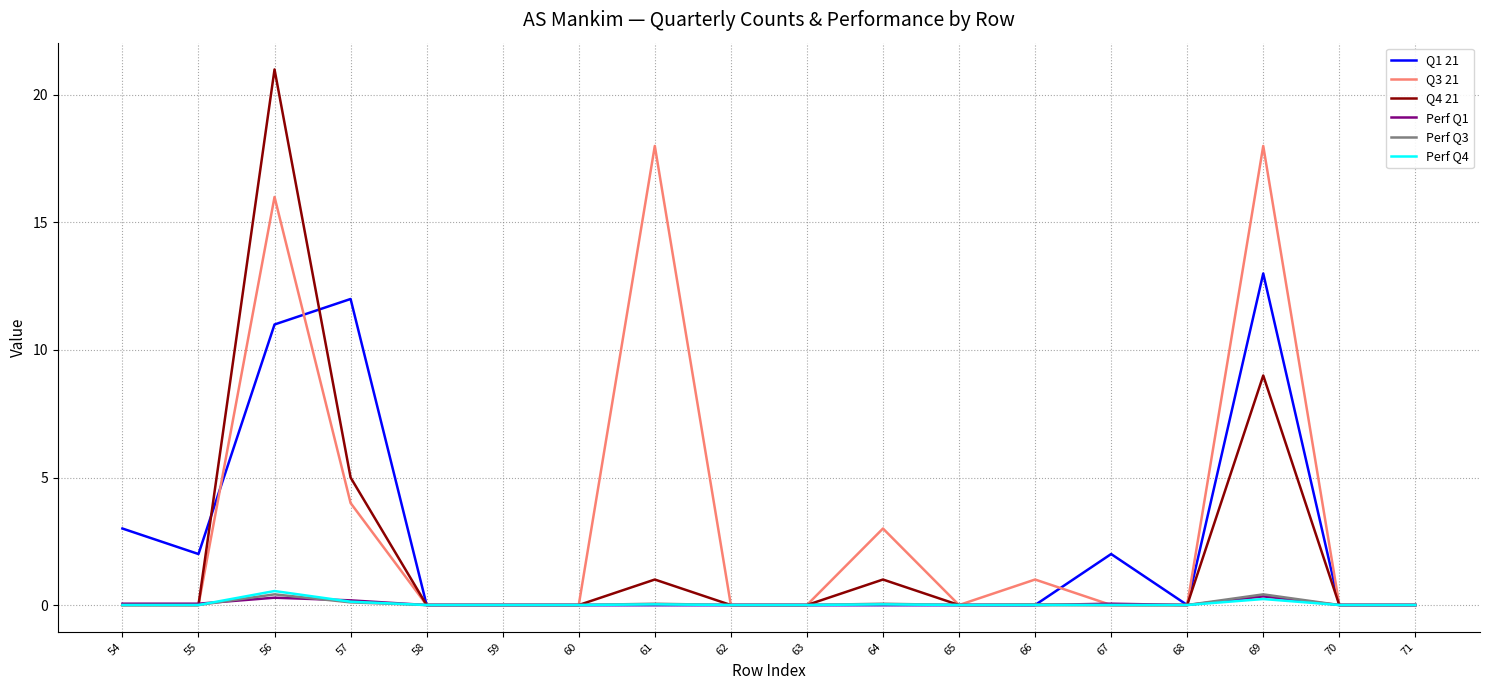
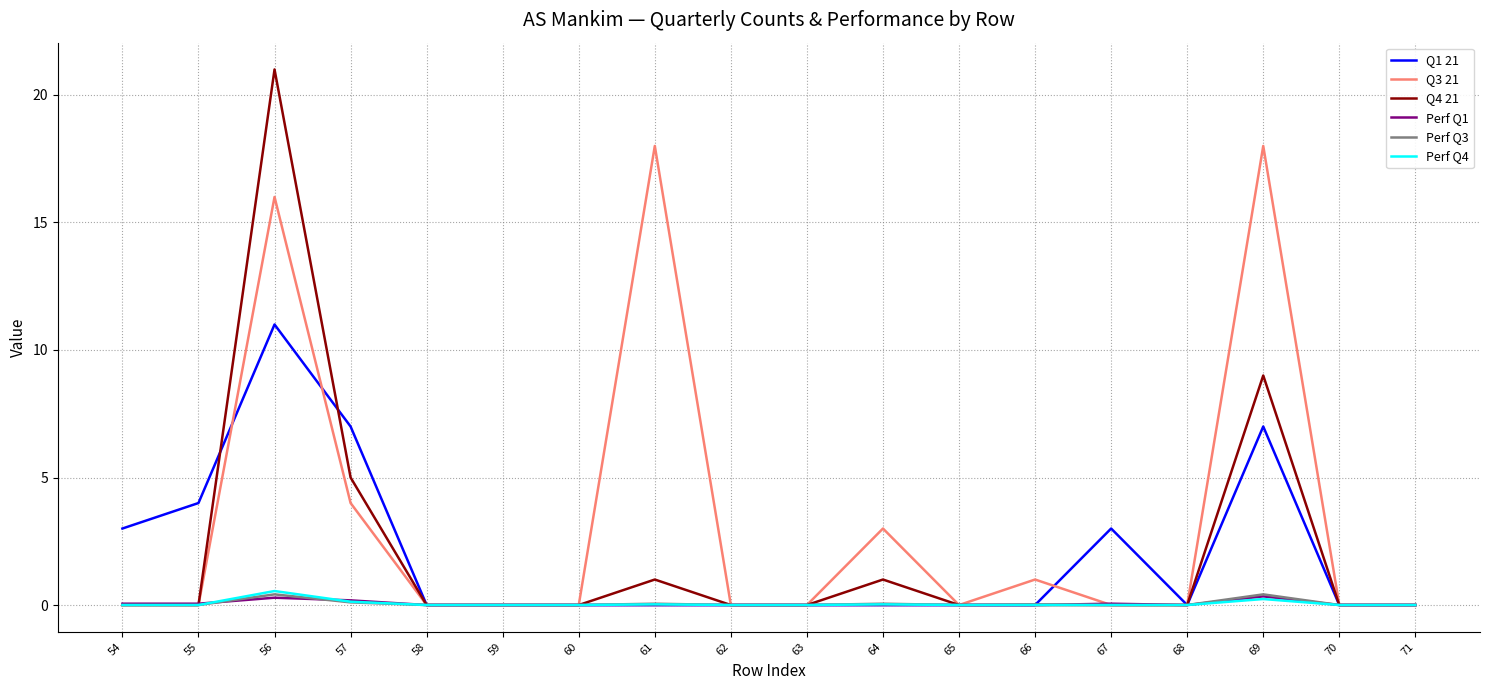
  {
    "Q1 21": {
      "54": 3,
-     "55": 2,
+     "55": 4,
      "56": 11,
-     "57": 12,
-     "67": 2,
-     "69": 13
+     "57": 7,
+     "67": 3,
+     "69": 7
    },
    "Q3 21": {
      "56": 16,
      "57": 4,
      "61": 18,
      "64": 3,
      "66": 1,
      "69": 18
    },
    "Q4 21": {
      "56": 21,
      "57": 5,
      "61": 1,
      "64": 1,
      "69": 9
    },
    "Perf Q1": {
      "56": 0.3
    },
    "Perf Q3": {
      "56": 0.4
    },
    "Perf Q4": {
      "56": 0.5,
      "69": 0.2
    }
  }
